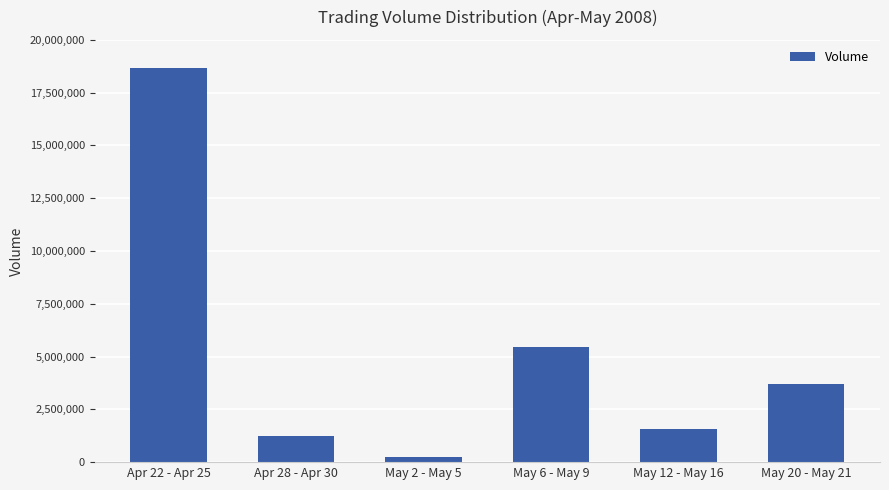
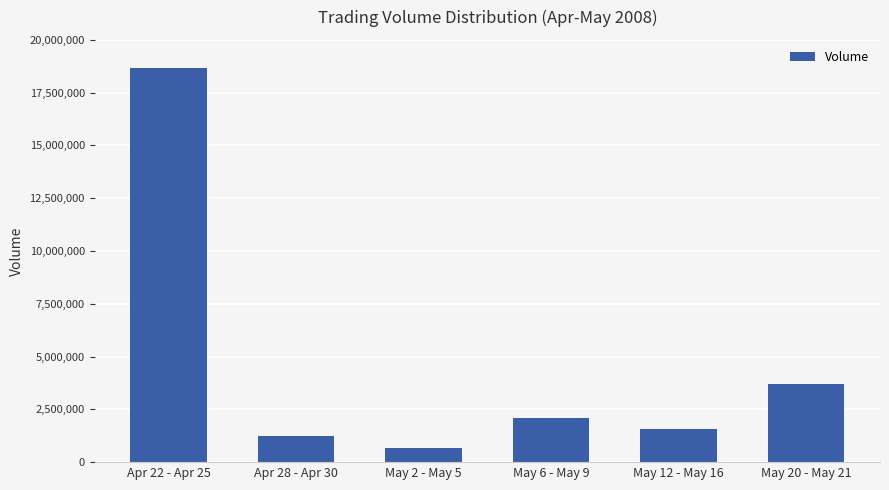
  {
    "Apr 22 - Apr 25": "18,700,000",
    "Apr 28 - Apr 30": "1,200,000",
-   "May 2 - May 5": "200,000",
-   "May 6 - May 9": "5,400,000",
+   "May 2 - May 5": "700,000",
+   "May 6 - May 9": "2,100,000",
    "May 12 - May 16": "1,600,000",
    "May 20 - May 21": "3,700,000"
  }
